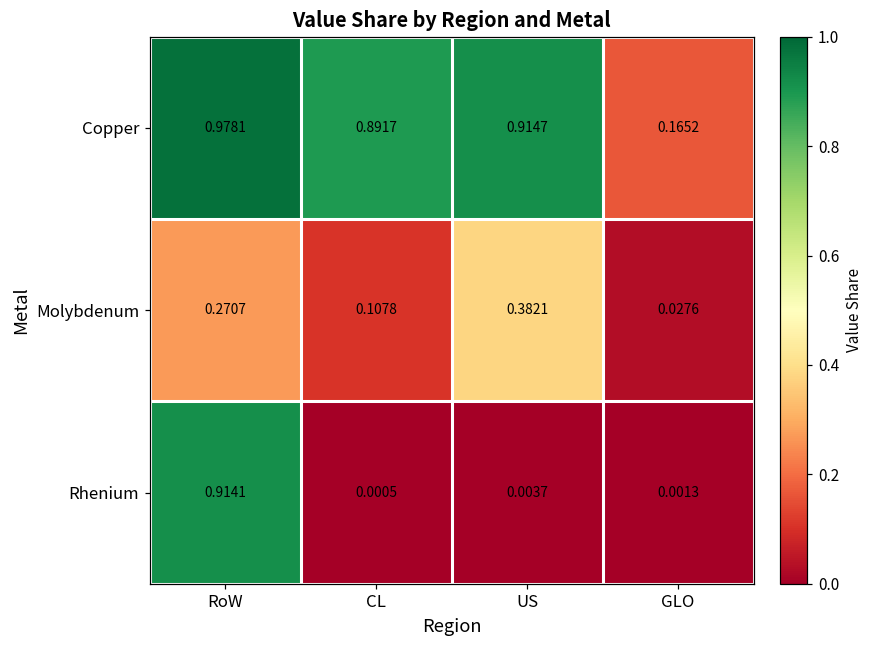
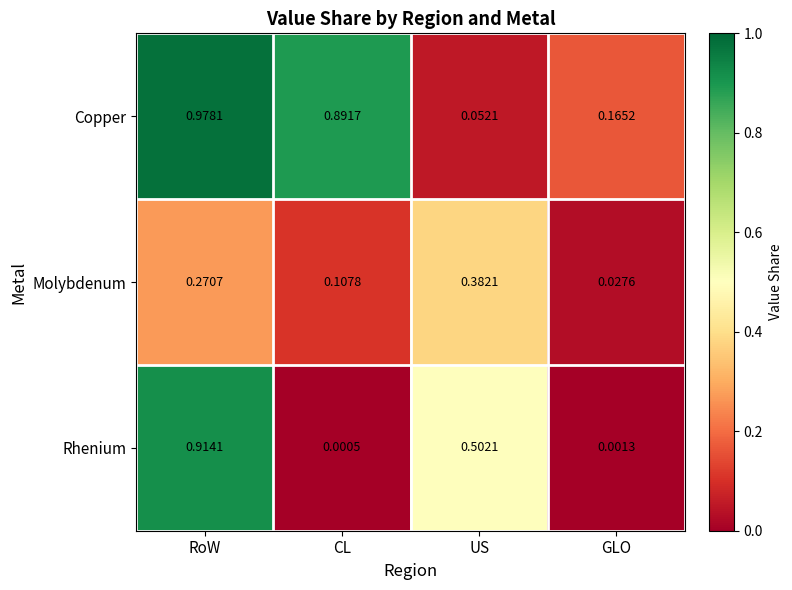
  {
    "Copper": {
      "RoW": 0.9781,
      "CL": 0.8917,
-     "US": 0.9147,
+     "US": 0.0521,
      "GLO": 0.1652
    },
    "Molybdenum": {
      "RoW": 0.2707,
      "CL": 0.1078,
      "US": 0.3821,
      "GLO": 0.0276
    },
    "Rhenium": {
      "RoW": 0.9141,
      "CL": 0.0005,
-     "US": 0.0037,
+     "US": 0.5021,
      "GLO": 0.0013
    }
  }
